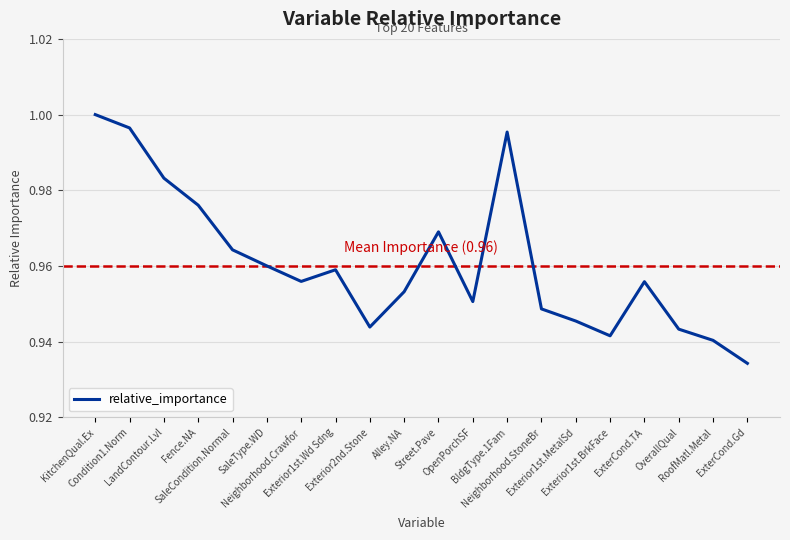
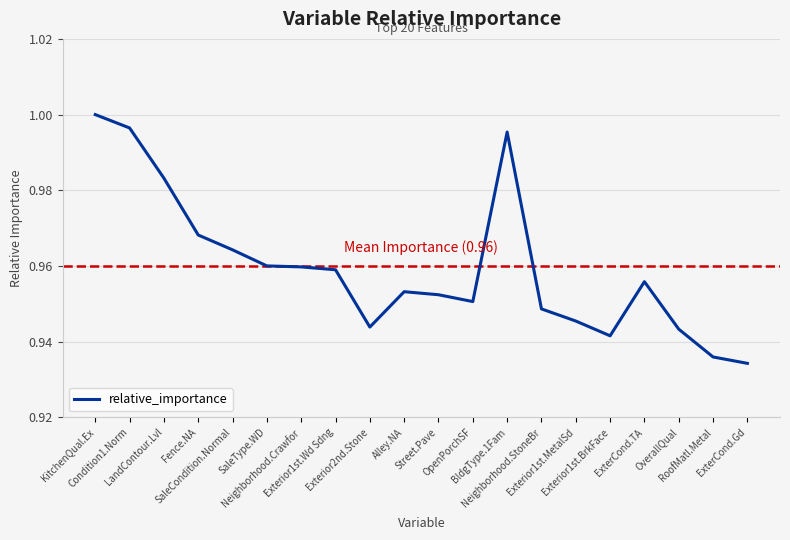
  {
    "KitchenQual.Ex": 1.000,
    "Condition1.Norm": 0.996,
    "LandContour.Lvl": 0.983,
-   "Fence.NA": 0.976,
+   "Fence.NA": 0.968,
    "SaleCondition.Normal": 0.964,
    "SaleType.WD": 0.960,
-   "Neighborhood.Crawfor": 0.956,
+   "Neighborhood.Crawfor": 0.960,
    "Exterior2nd.Stone": 0.944,
    "Alley.NA": 0.953,
-   "Street.Pave": 0.969,
+   "Street.Pave": 0.952,
    "OpenPorchSF": 0.951,
    "BldgType.1Fam": 0.995,
    "Neighborhood.StoneBr": 0.949,
    "Exterior1st.MetalSd": 0.945,
    "Exterior1st.BrkFace": 0.942,
    "ExterCond.TA": 0.956,
    "OverallQual": 0.943,
-   "RoofMatl.Metal": 0.940,
+   "RoofMatl.Metal": 0.936,
    "ExterCond.Gd": 0.934
  }
